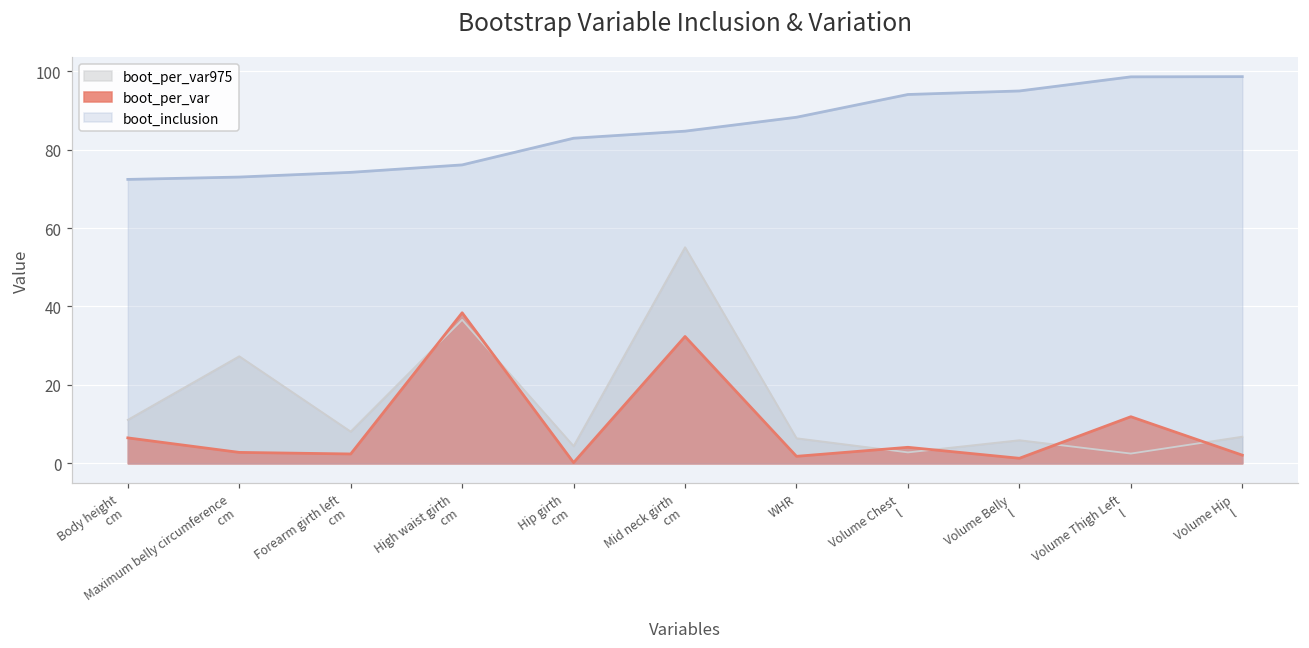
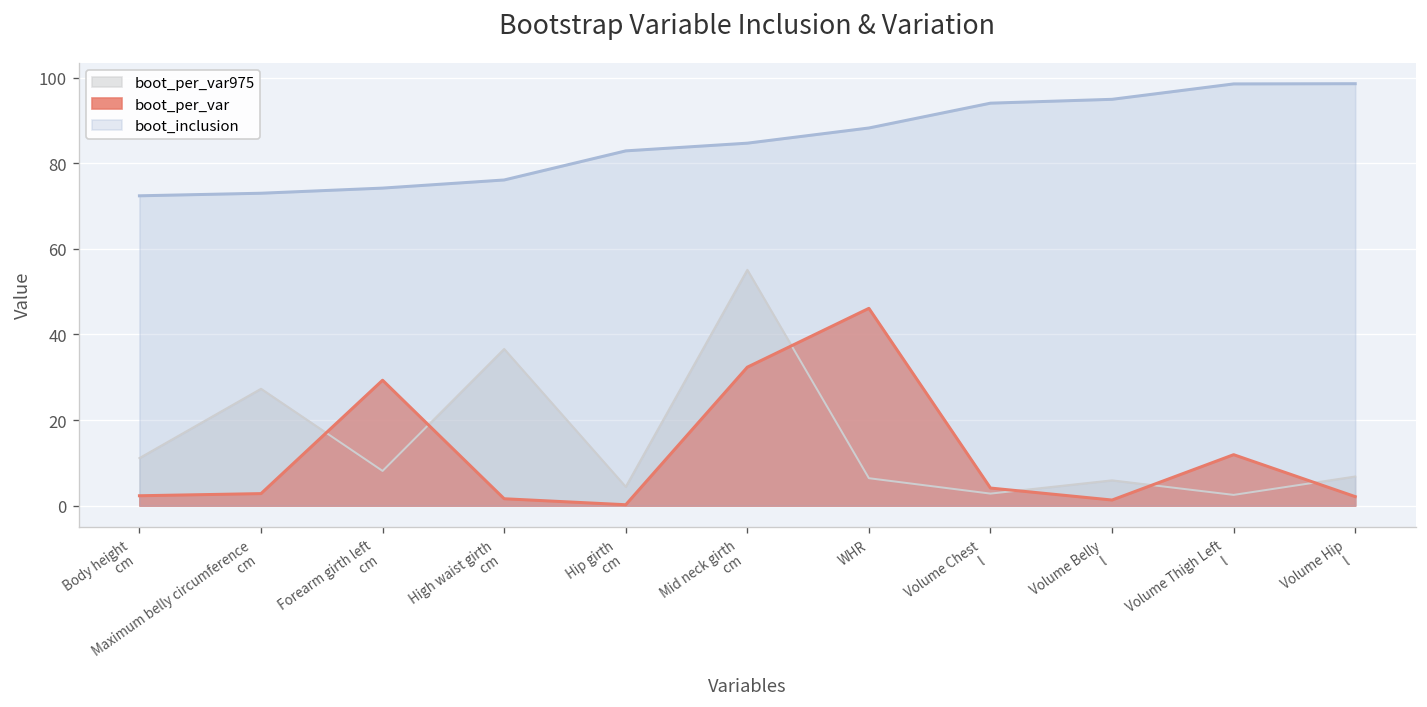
  {
    "boot_per_var": {
-     "Body height cm": 7,
+     "Body height cm": 2,
      "Maximum belly circumference cm": 3,
-     "Forearm girth left cm": 2,
-     "High waist girth cm": 38,
+     "Forearm girth left cm": 29,
+     "High waist girth cm": 2,
      "Hip girth cm": 0,
      "Mid neck girth cm": 32,
-     "WHR": 2,
+     "WHR": 46,
      "Volume Chest l": 4,
      "Volume Belly l": 1,
      "Volume Thigh Left l": 12,
      "Volume Hip l": 2
    }
  }
